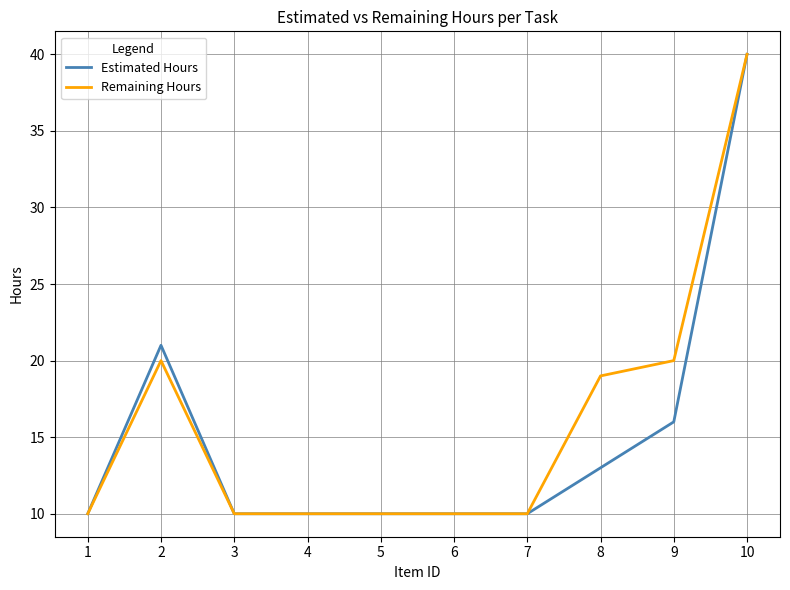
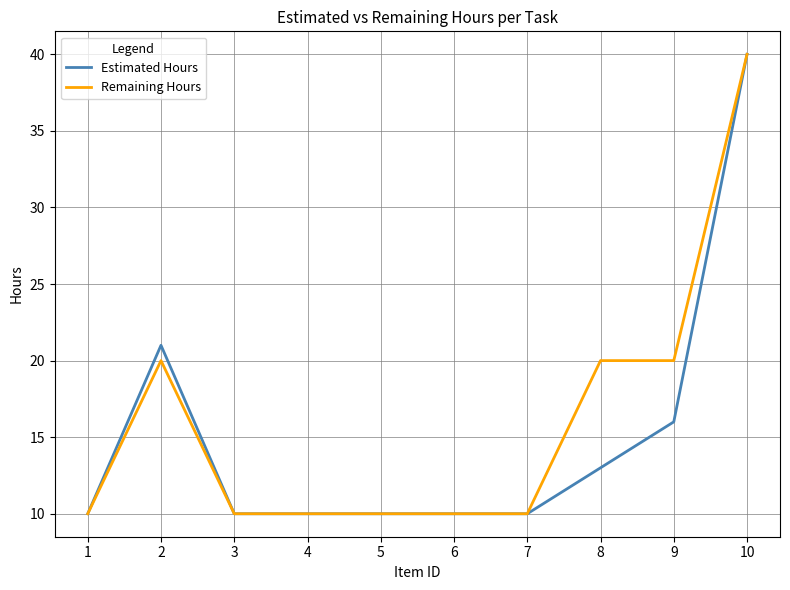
  {
    "Estimated Hours": {
      "2": 21,
      "8": 13,
      "9": 16
    },
    "Remaining Hours": {
      "2": 20,
-     "8": 19,
+     "8": 20,
      "9": 20
    }
  }
